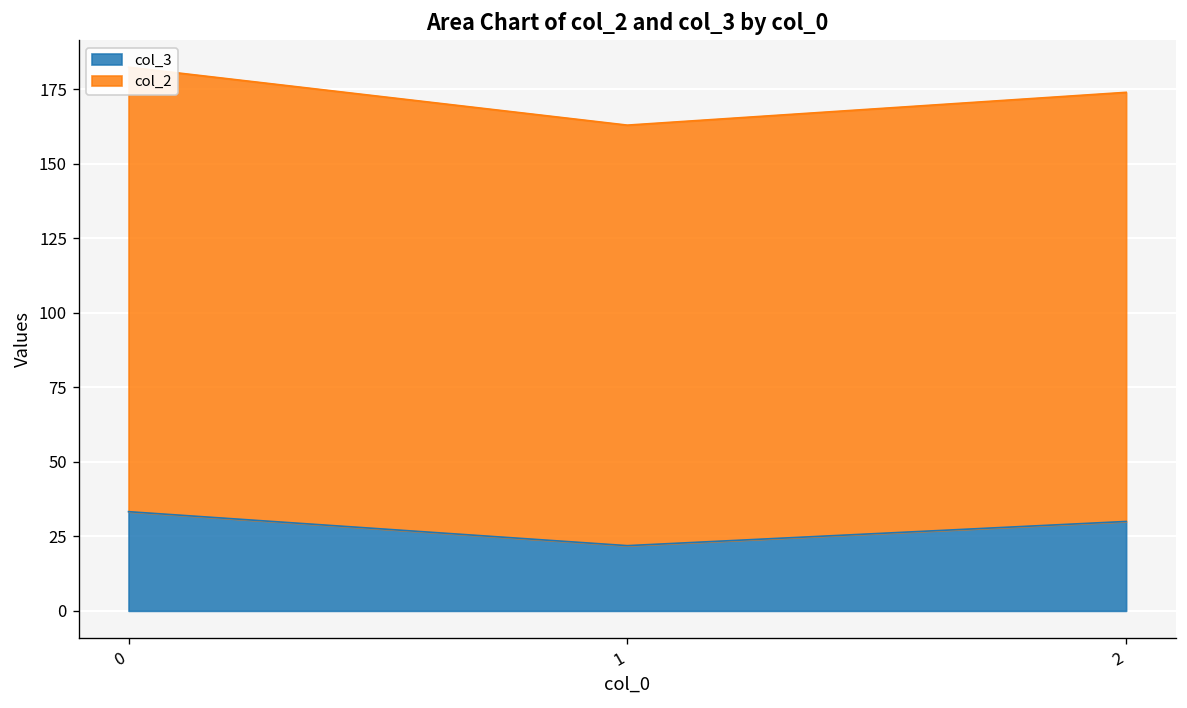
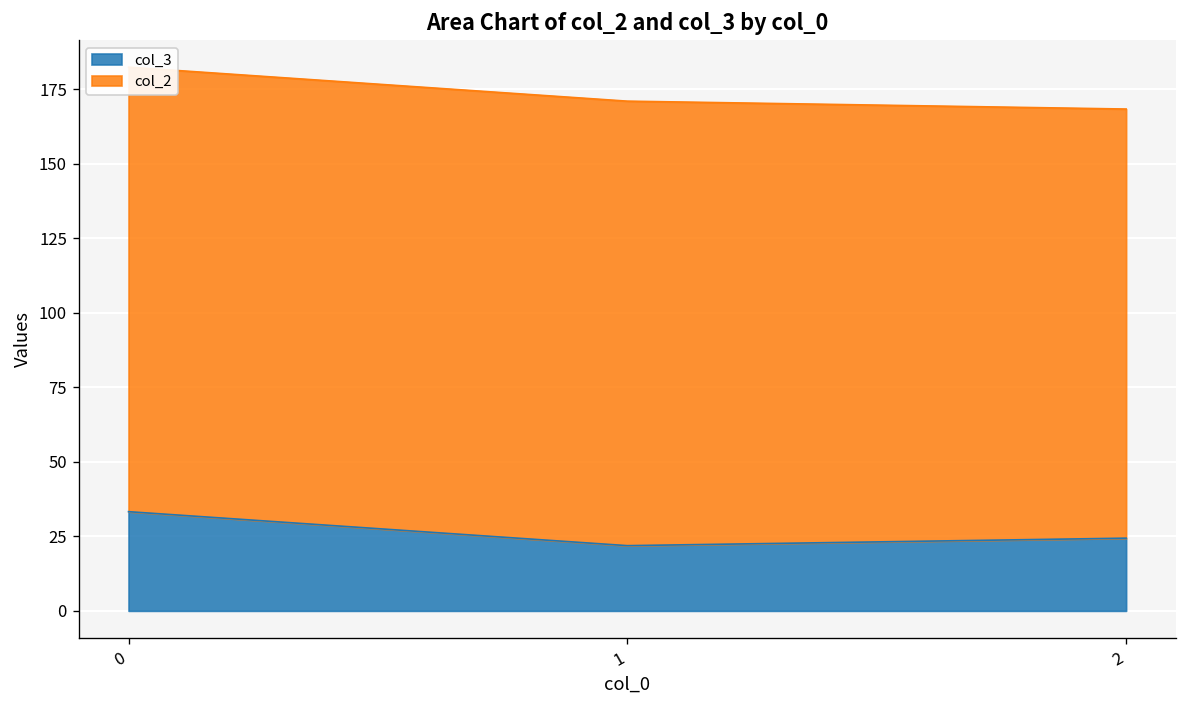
  {
    "col_3": {
      "0": 33,
      "1": 22,
-     "2": 30
+     "2": 24
    },
    "col_2": {
-     "1": 141,
+     "1": 149,
      "2": 144
    }
  }
